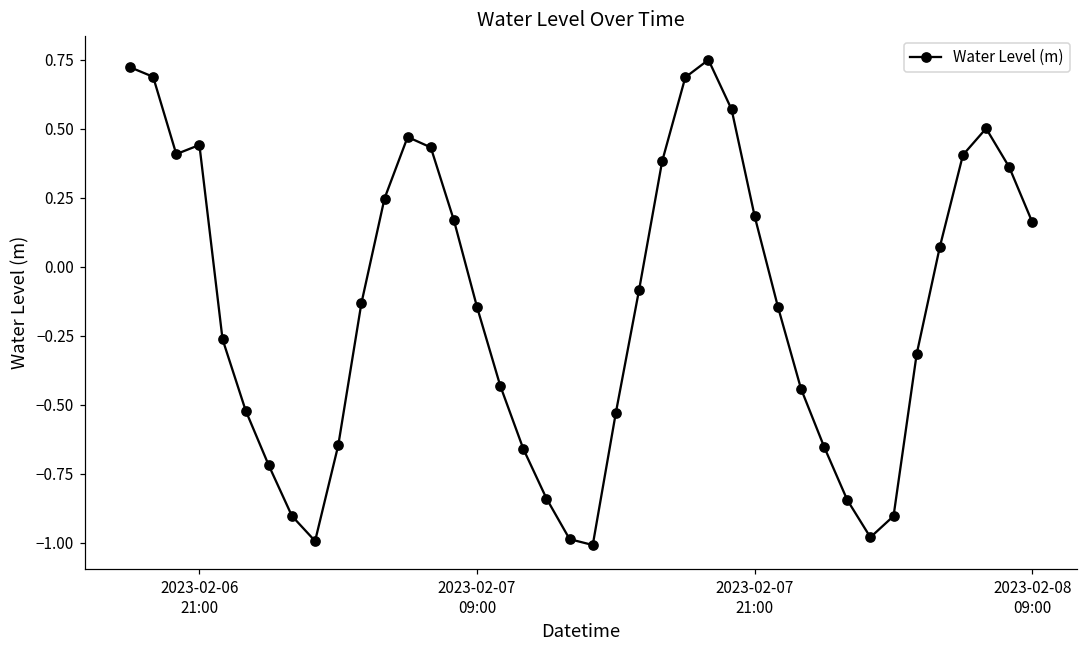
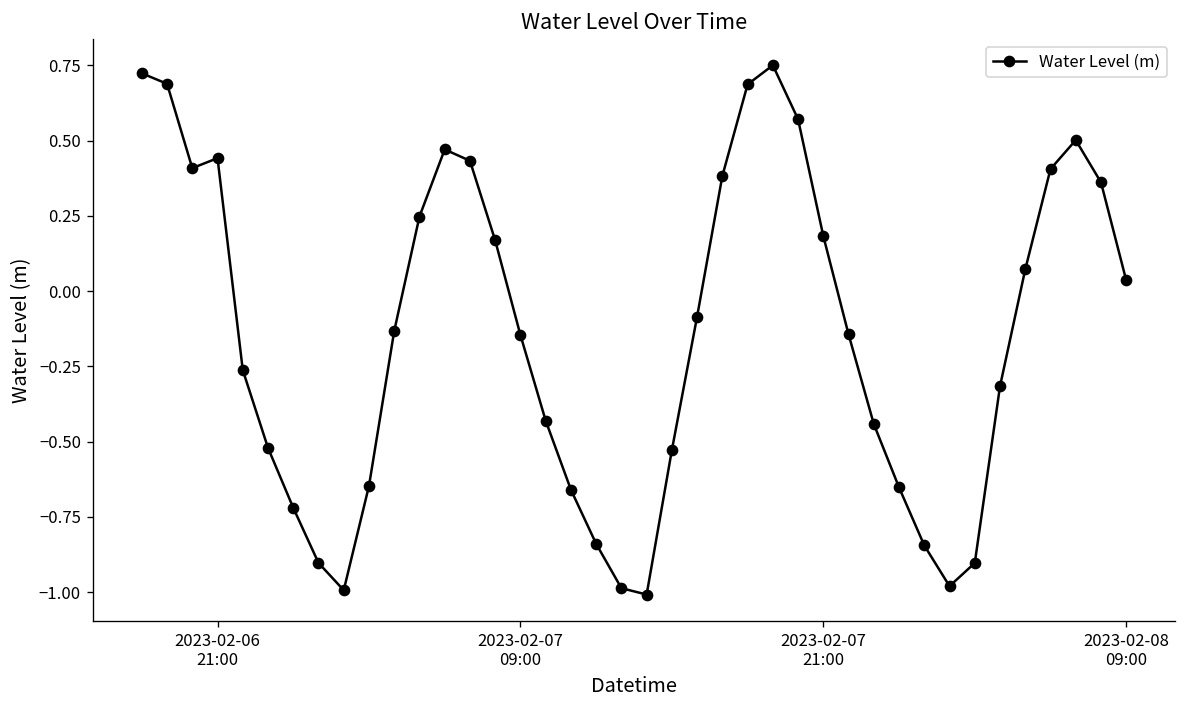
  {
    "2023-02-06 21:00": 0.44,
    "2023-02-07 09:00": -0.15,
    "2023-02-07 21:00": 0.18,
-   "2023-02-08 09:00": 0.16
+   "2023-02-08 09:00": 0.04
  }
